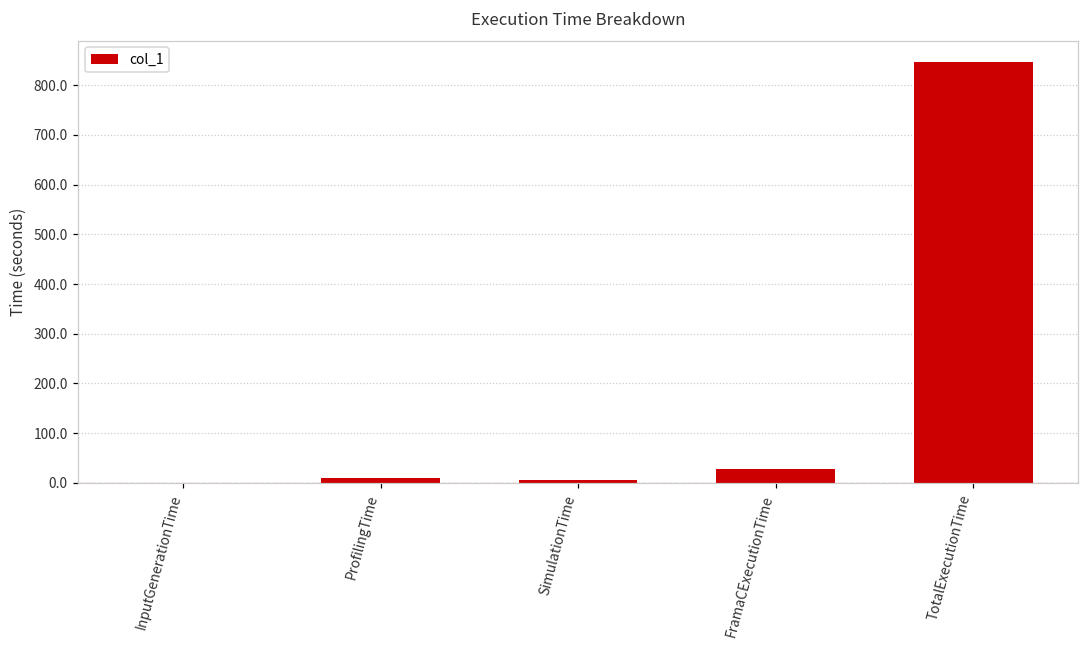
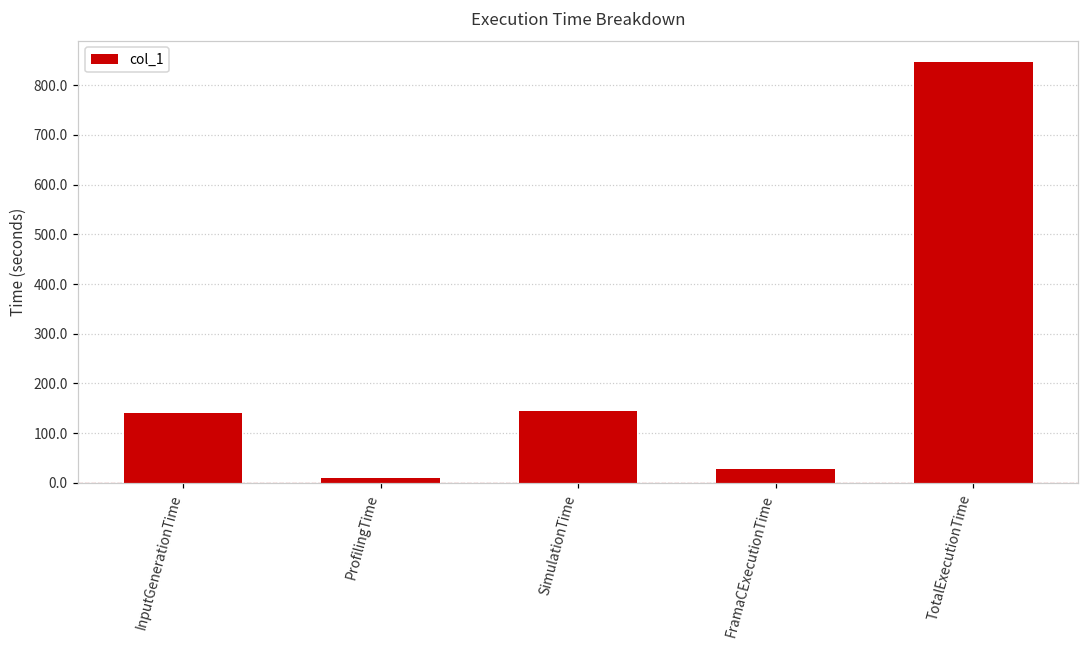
  {
-   "InputGenerationTime": 0,
+   "InputGenerationTime": 140,
    "ProfilingTime": 10,
-   "SimulationTime": 10,
+   "SimulationTime": 140,
    "FramaCExecutionTime": 30,
    "TotalExecutionTime": 850
  }
